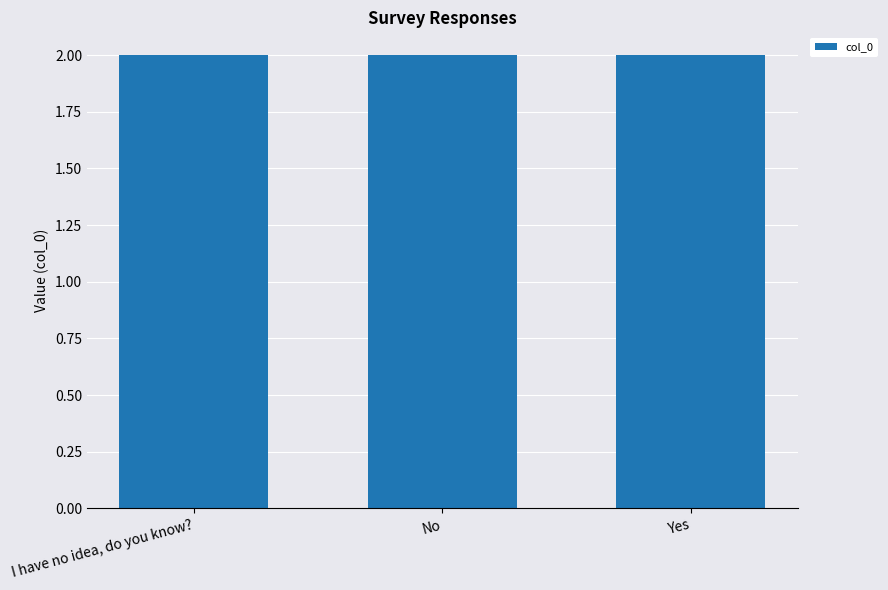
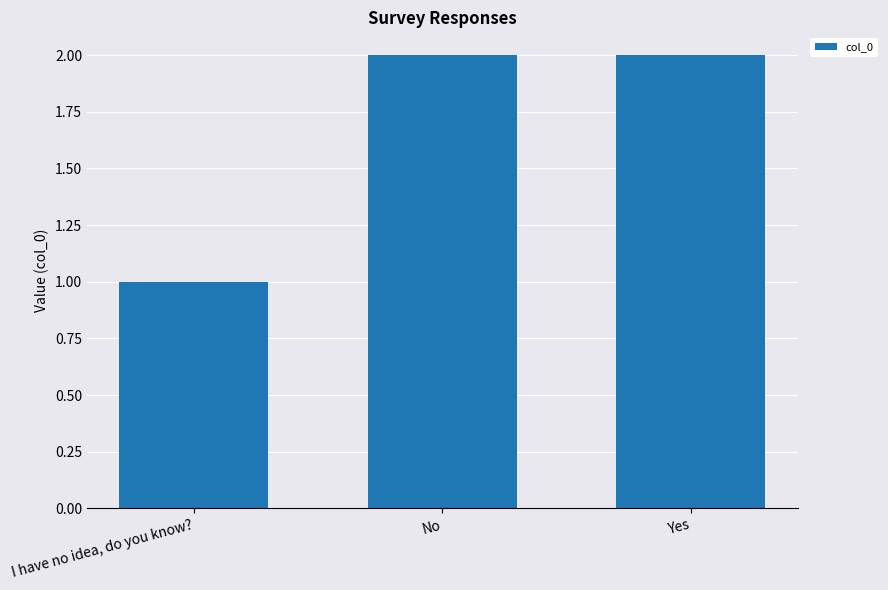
  {
-   "I have no idea, do you know?": 2,
+   "I have no idea, do you know?": 1,
    "No": 2,
    "Yes": 2
  }
